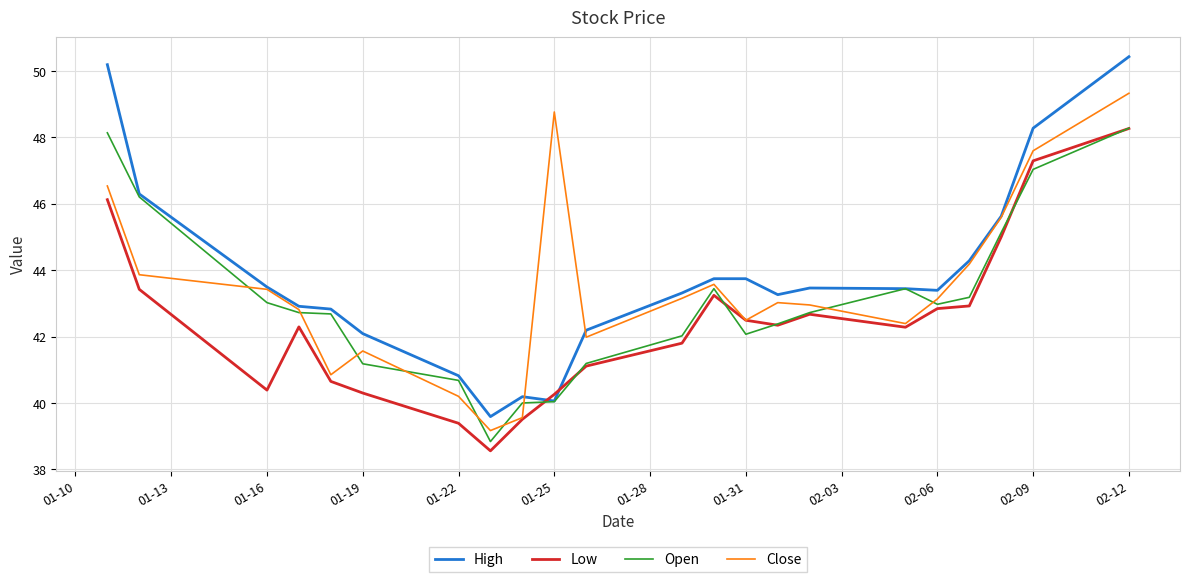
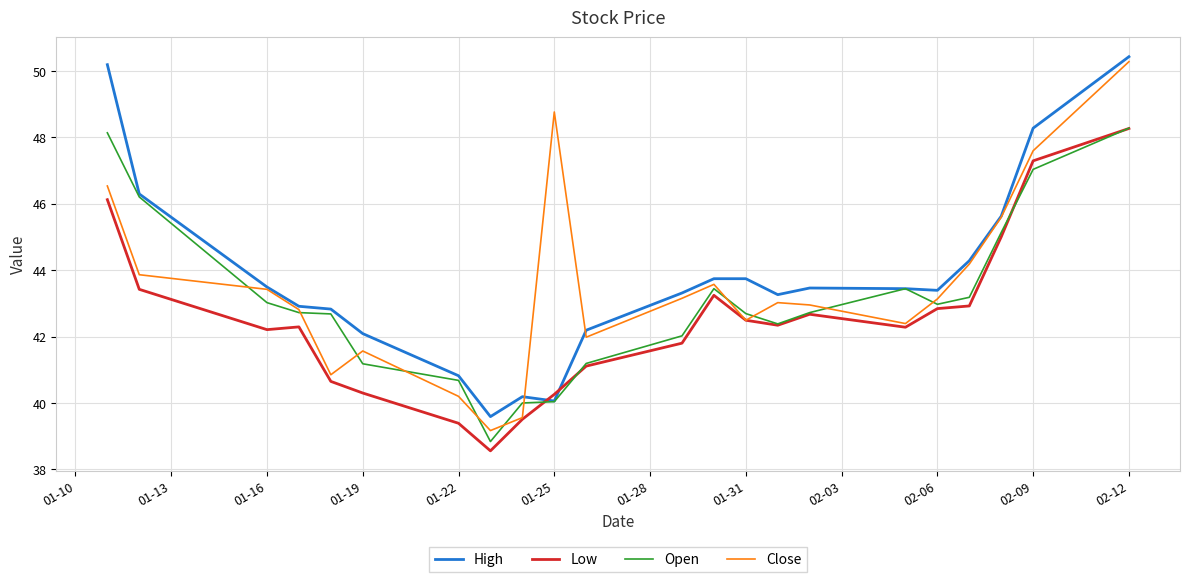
  {
    "High": {
      "01-19": 42.1,
      "01-22": 40.8,
      "01-31": 43.7,
      "02-06": 43.4,
      "02-09": 48.3,
      "02-12": 50.4
    },
    "Low": {
-     "01-16": 40.4,
+     "01-16": 42.2,
      "01-19": 40.3,
      "01-22": 39.4,
      "01-25": 40.3,
      "02-06": 42.8,
      "02-09": 47.3
    },
    "Open": {
      "01-16": 43.0,
      "01-19": 41.2,
      "01-22": 40.7,
-     "01-31": 42.1,
+     "01-31": 42.7,
      "02-06": 43.0,
      "02-09": 47.0
    },
    "Close": {
      "01-19": 41.6,
      "01-22": 40.2,
      "01-25": 48.8,
      "02-06": 43.1,
      "02-09": 47.6,
-     "02-12": 49.3
+     "02-12": 50.3
    }
  }
